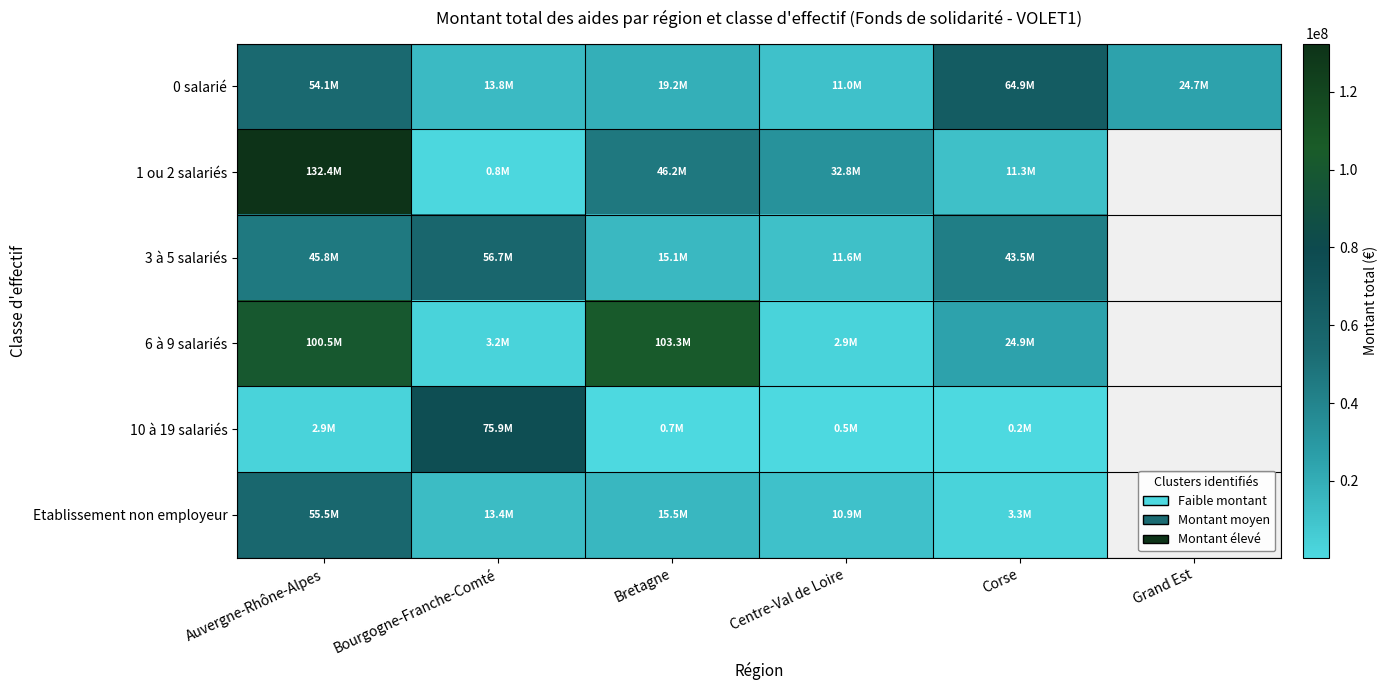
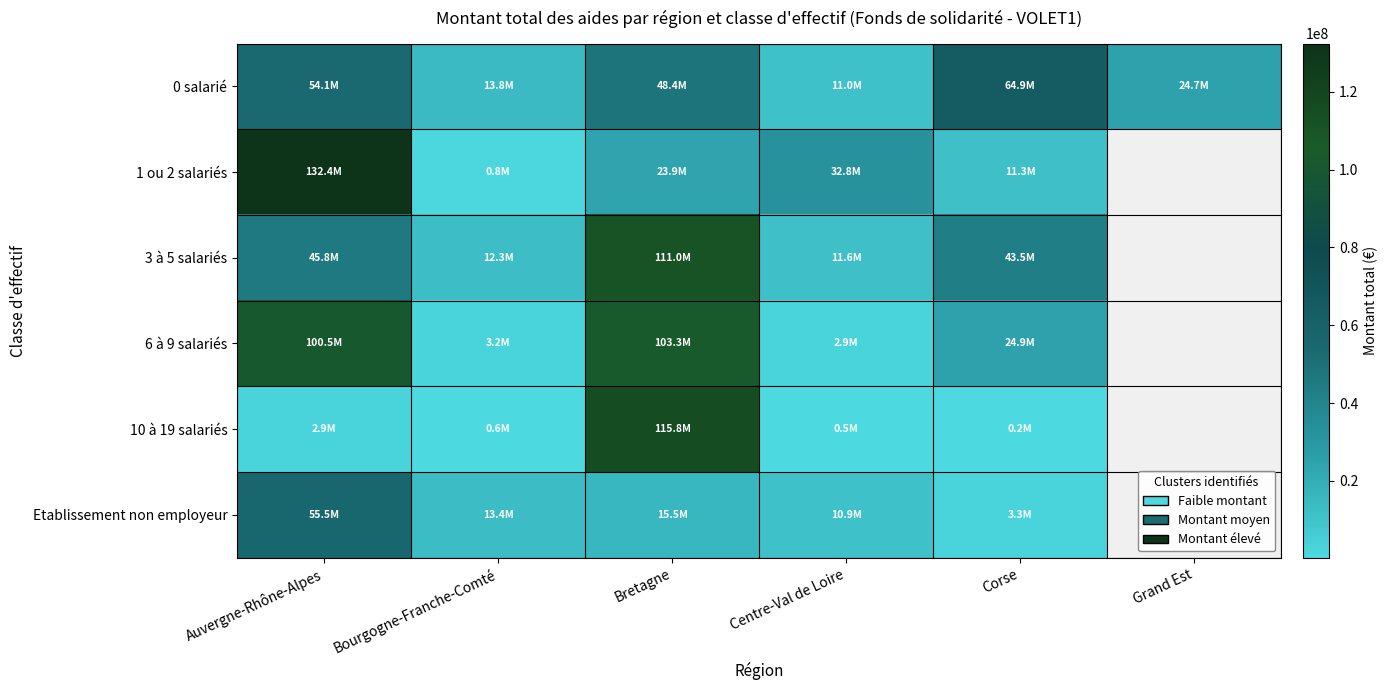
  {
    "0 salarié": {
      "Auvergne-Rhône-Alpes": "54.1M",
      "Bourgogne-Franche-Comté": "13.8M",
-     "Bretagne": "19.2M",
+     "Bretagne": "48.4M",
      "Centre-Val de Loire": "11.0M",
      "Corse": "64.9M",
      "Grand Est": "24.7M"
    },
    "1 ou 2 salariés": {
      "Auvergne-Rhône-Alpes": "132.4M",
      "Bourgogne-Franche-Comté": "0.8M",
-     "Bretagne": "46.2M",
+     "Bretagne": "23.9M",
      "Centre-Val de Loire": "32.8M",
      "Corse": "11.3M"
    },
    "3 à 5 salariés": {
      "Auvergne-Rhône-Alpes": "45.8M",
-     "Bourgogne-Franche-Comté": "56.7M",
-     "Bretagne": "15.1M",
+     "Bourgogne-Franche-Comté": "12.3M",
+     "Bretagne": "111.0M",
      "Centre-Val de Loire": "11.6M",
      "Corse": "43.5M"
    },
    "6 à 9 salariés": {
      "Auvergne-Rhône-Alpes": "100.5M",
      "Bourgogne-Franche-Comté": "3.2M",
      "Bretagne": "103.3M",
      "Centre-Val de Loire": "2.9M",
      "Corse": "24.9M"
    },
    "10 à 19 salariés": {
      "Auvergne-Rhône-Alpes": "2.9M",
-     "Bourgogne-Franche-Comté": "75.9M",
-     "Bretagne": "0.7M",
+     "Bourgogne-Franche-Comté": "0.6M",
+     "Bretagne": "115.8M",
      "Centre-Val de Loire": "0.5M",
      "Corse": "0.2M"
    },
    "Etablissement non employeur": {
      "Auvergne-Rhône-Alpes": "55.5M",
      "Bourgogne-Franche-Comté": "13.4M",
      "Bretagne": "15.5M",
      "Centre-Val de Loire": "10.9M",
      "Corse": "3.3M"
    }
  }
